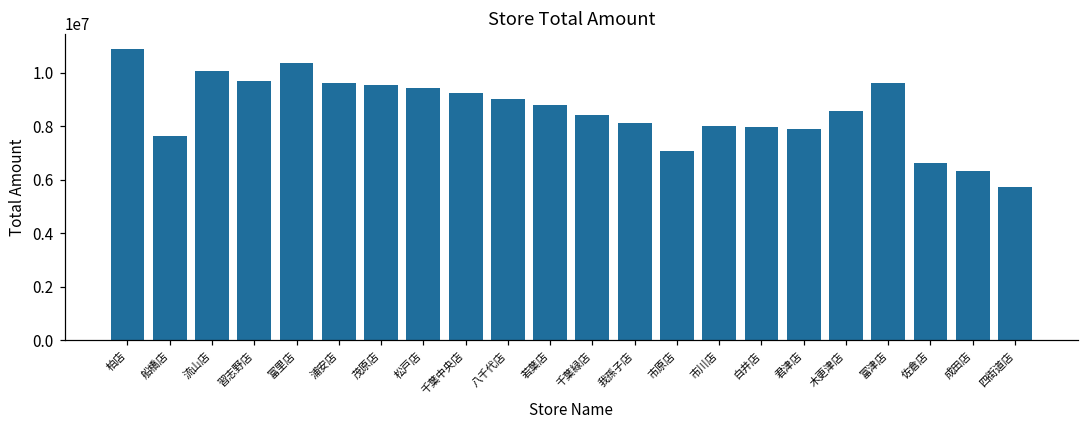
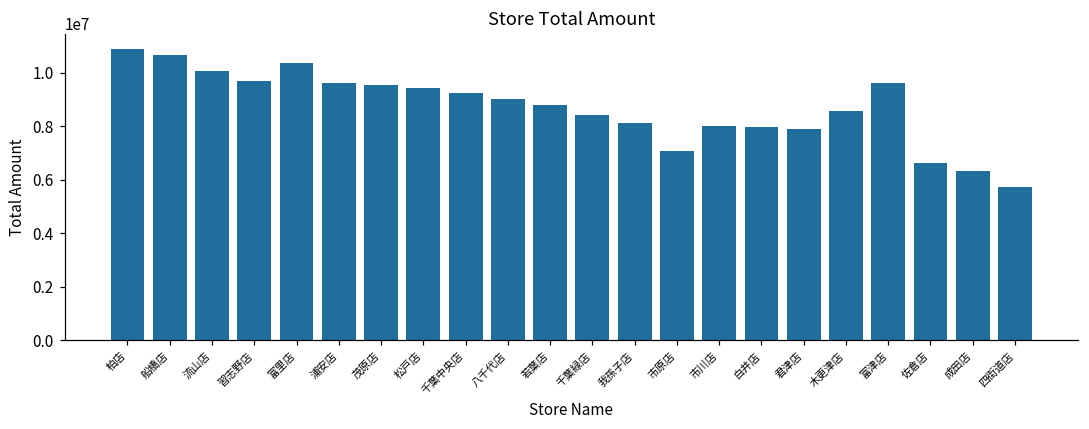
  {
    "柏店": 10900000,
-   "船橋店": 7600000,
+   "船橋店": 10700000,
    "流山店": 10100000,
    "習志野店": 9700000,
    "富里店": 10400000,
    "浦安店": 9600000,
    "茂原店": 9500000,
    "松戸店": 9400000,
    "千葉中央店": 9200000,
    "八千代店": 9000000,
    "若葉店": 8800000,
    "千葉緑店": 8400000,
    "我孫子店": 8100000,
    "市原店": 7100000,
    "市川店": 8000000,
    "白井店": 8000000,
    "君津店": 7900000,
    "木更津店": 8600000,
    "富津店": 9600000,
    "佐倉店": 6600000,
    "成田店": 6300000,
    "四街道店": 5700000
  }
